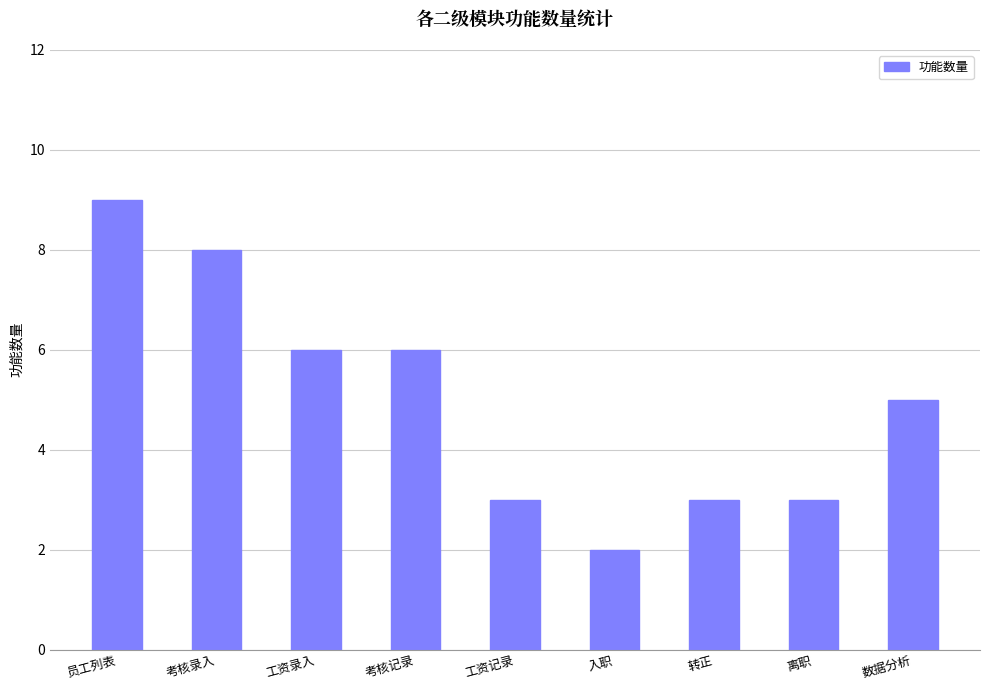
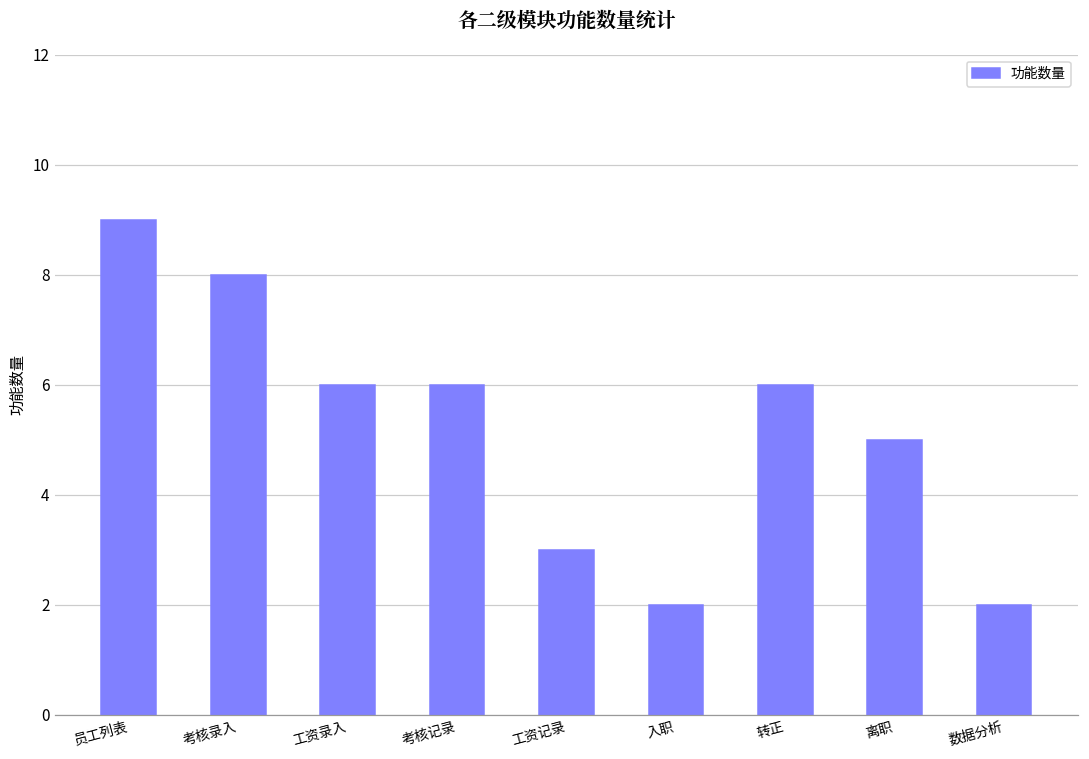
  {
    "员工列表": 9,
    "考核录入": 8,
    "工资录入": 6,
    "考核记录": 6,
    "工资记录": 3,
    "入职": 2,
-   "转正": 3,
-   "离职": 3,
-   "数据分析": 5
+   "转正": 6,
+   "离职": 5,
+   "数据分析": 2
  }
